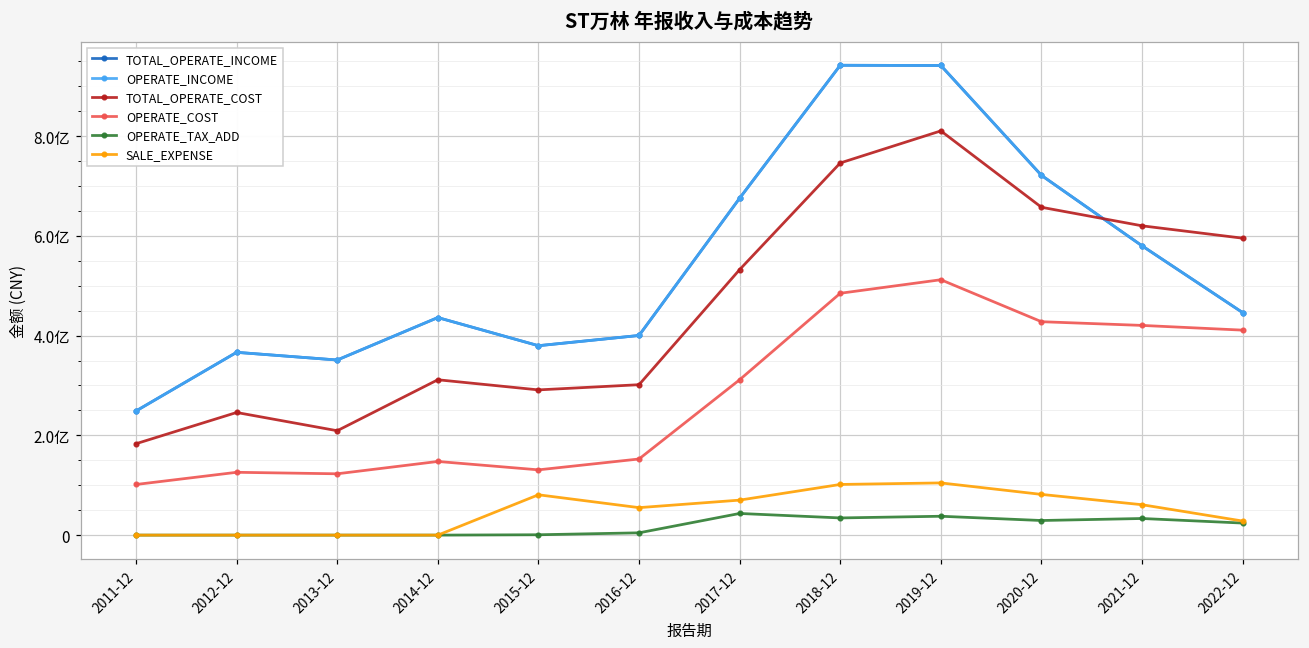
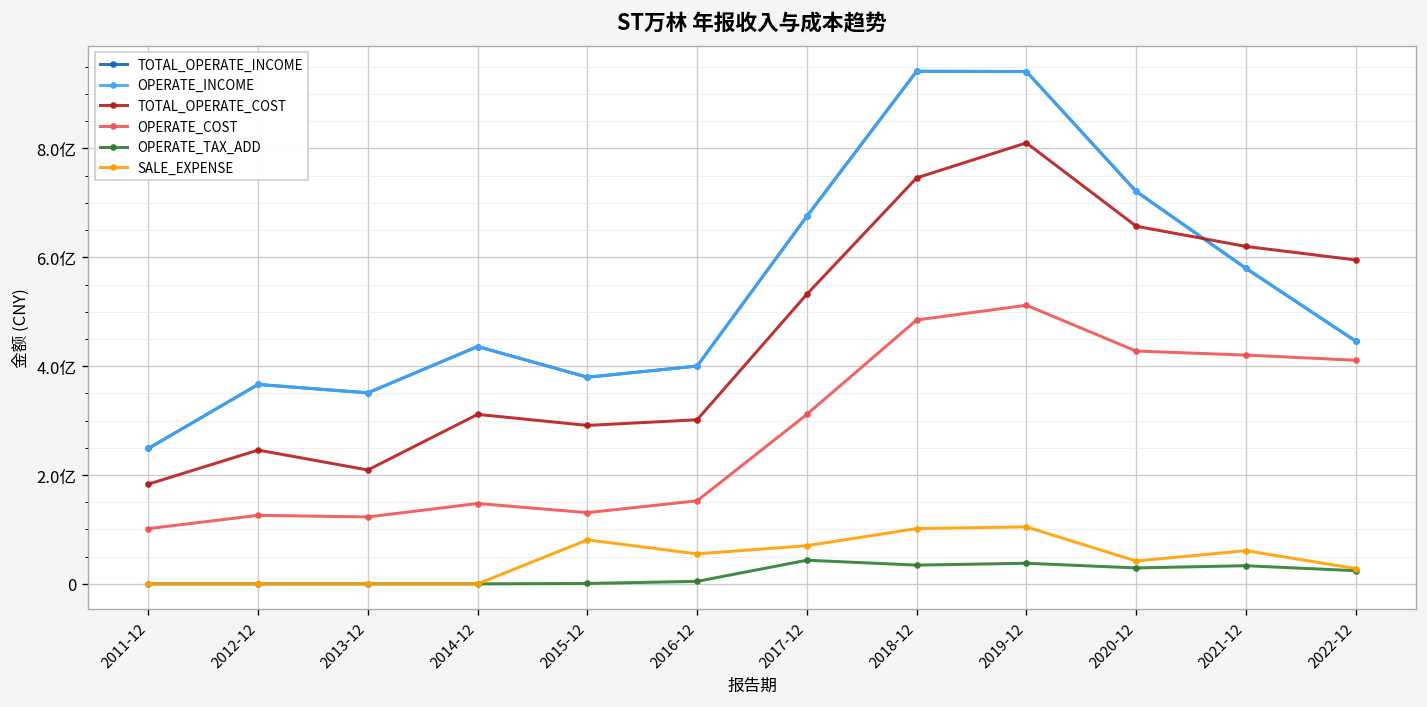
  {
    "OPERATE_INCOME": {
      "2011-12": "2.5亿",
      "2012-12": "3.7亿",
      "2013-12": "3.5亿",
      "2014-12": "4.4亿",
      "2015-12": "3.8亿",
      "2016-12": "4.0亿",
      "2017-12": "6.8亿",
      "2018-12": "9.4亿",
      "2019-12": "9.4亿",
      "2020-12": "7.2亿",
      "2021-12": "5.8亿",
      "2022-12": "4.5亿"
    },
    "TOTAL_OPERATE_COST": {
      "2011-12": "1.8亿",
      "2012-12": "2.5亿",
      "2013-12": "2.1亿",
      "2014-12": "3.1亿",
      "2015-12": "2.9亿",
      "2016-12": "3.0亿",
      "2017-12": "5.3亿",
      "2018-12": "7.5亿",
      "2019-12": "8.1亿",
      "2020-12": "6.6亿",
      "2021-12": "6.2亿",
      "2022-12": "6.0亿"
    },
    "OPERATE_COST": {
      "2011-12": "1.0亿",
      "2012-12": "1.3亿",
      "2013-12": "1.2亿",
      "2014-12": "1.5亿",
      "2015-12": "1.3亿",
      "2016-12": "1.5亿",
      "2017-12": "3.1亿",
      "2018-12": "4.8亿",
      "2019-12": "5.1亿",
      "2020-12": "4.3亿",
      "2021-12": "4.2亿",
      "2022-12": "4.1亿"
    },
    "OPERATE_TAX_ADD": {
      "2015-12": "0.0亿",
      "2016-12": "0.0亿",
      "2017-12": "0.4亿",
      "2018-12": "0.3亿",
      "2019-12": "0.4亿",
      "2020-12": "0.3亿",
      "2021-12": "0.3亿"
    },
    "SALE_EXPENSE": {
      "2015-12": "0.8亿",
      "2016-12": "0.6亿",
      "2017-12": "0.7亿",
      "2018-12": "1.0亿",
      "2019-12": "1.0亿",
-     "2020-12": "0.8亿",
+     "2020-12": "0.4亿",
      "2021-12": "0.6亿"
    }
  }
